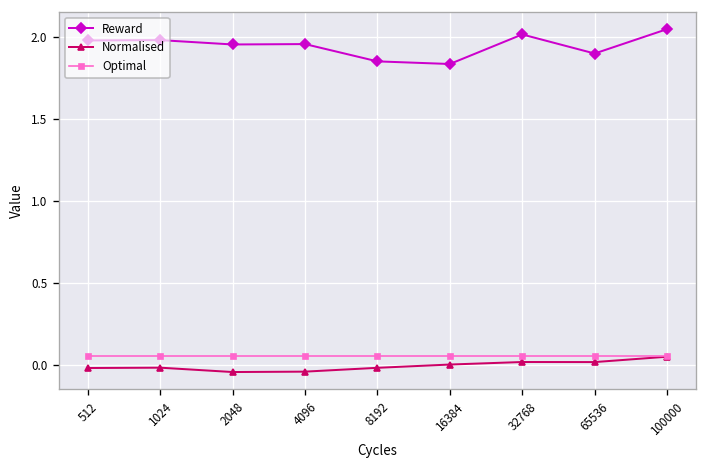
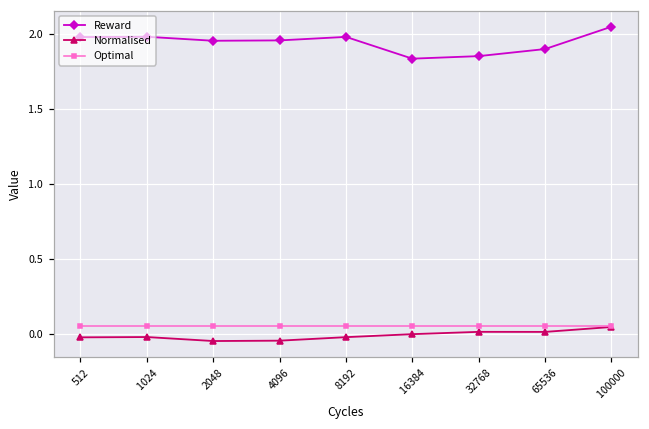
  {
    "Reward": {
      "2048": 1.96,
      "4096": 1.96,
-     "8192": 1.85,
+     "8192": 1.98,
      "16384": 1.84,
-     "32768": 2.02,
+     "32768": 1.85,
      "65536": 1.90,
      "100000": 2.05
    },
    "Normalised": {
      "512": -0.02,
      "1024": -0.02,
      "2048": -0.04,
      "4096": -0.04,
      "8192": -0.02,
      "16384": 0.00,
      "32768": 0.02,
      "65536": 0.02
    },
    "Optimal": {
      "512": 0.06,
      "1024": 0.06,
      "2048": 0.06,
      "4096": 0.06,
      "8192": 0.06,
      "16384": 0.06,
      "32768": 0.06,
      "65536": 0.06
    }
  }
